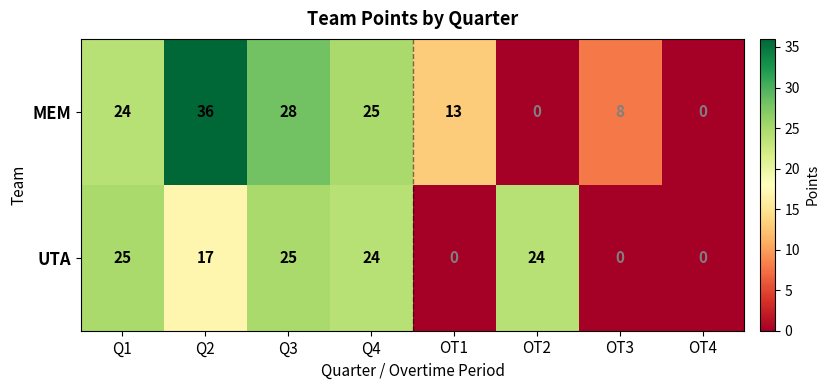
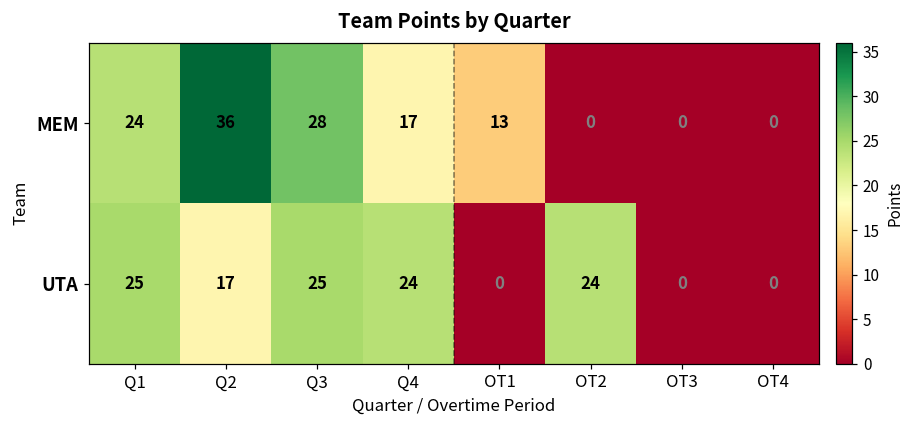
  {
    "MEM": {
      "Q1": 24,
      "Q2": 36,
      "Q3": 28,
-     "Q4": 25,
+     "Q4": 17,
      "OT1": 13,
      "OT2": 0,
-     "OT3": 8,
+     "OT3": 0,
      "OT4": 0
    },
    "UTA": {
      "Q1": 25,
      "Q2": 17,
      "Q3": 25,
      "Q4": 24,
      "OT1": 0,
      "OT2": 24,
      "OT3": 0,
      "OT4": 0
    }
  }
